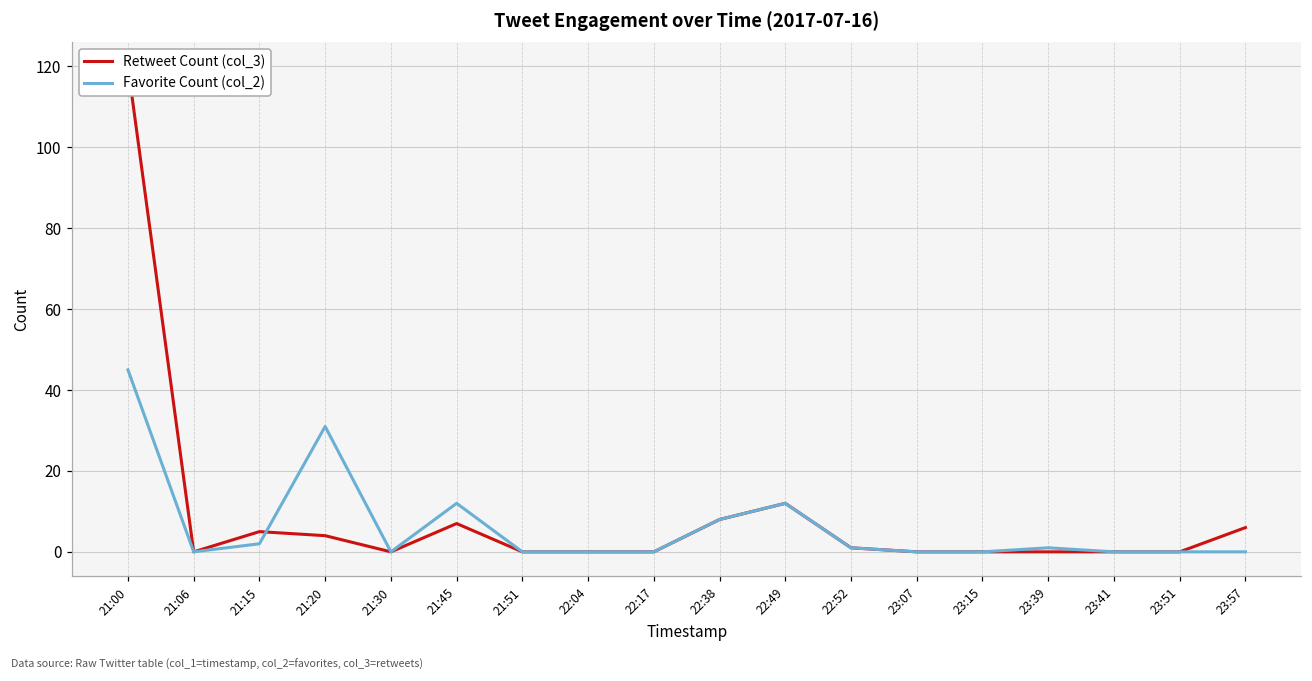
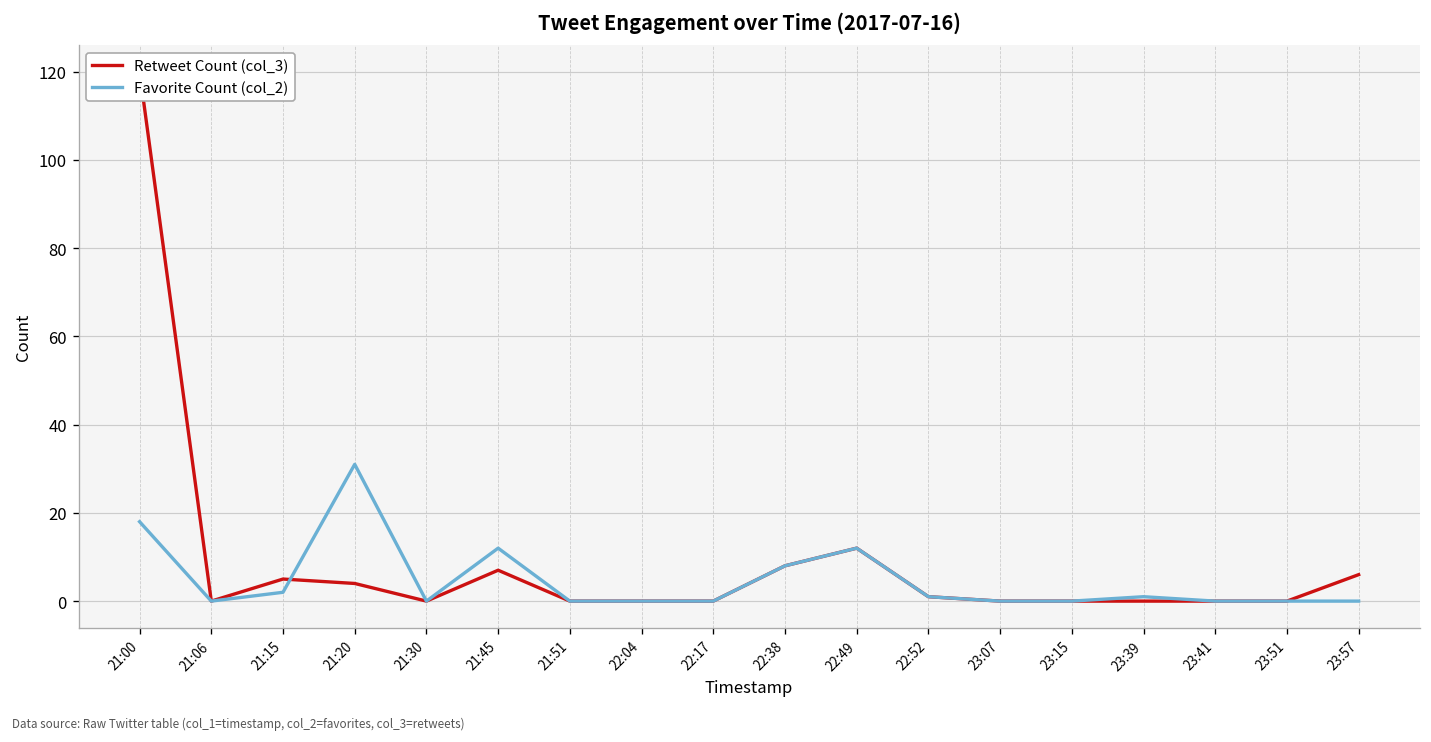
  {
    "Retweet Count (col_3)": {
      "21:15": 5,
      "21:20": 4,
      "21:45": 7,
      "23:39": 0,
      "23:57": 6
    },
    "Favorite Count (col_2)": {
-     "21:00": 45,
+     "21:00": 18,
      "21:15": 2,
      "21:20": 31,
      "21:45": 12,
      "23:39": 1,
      "23:57": 0
    }
  }
